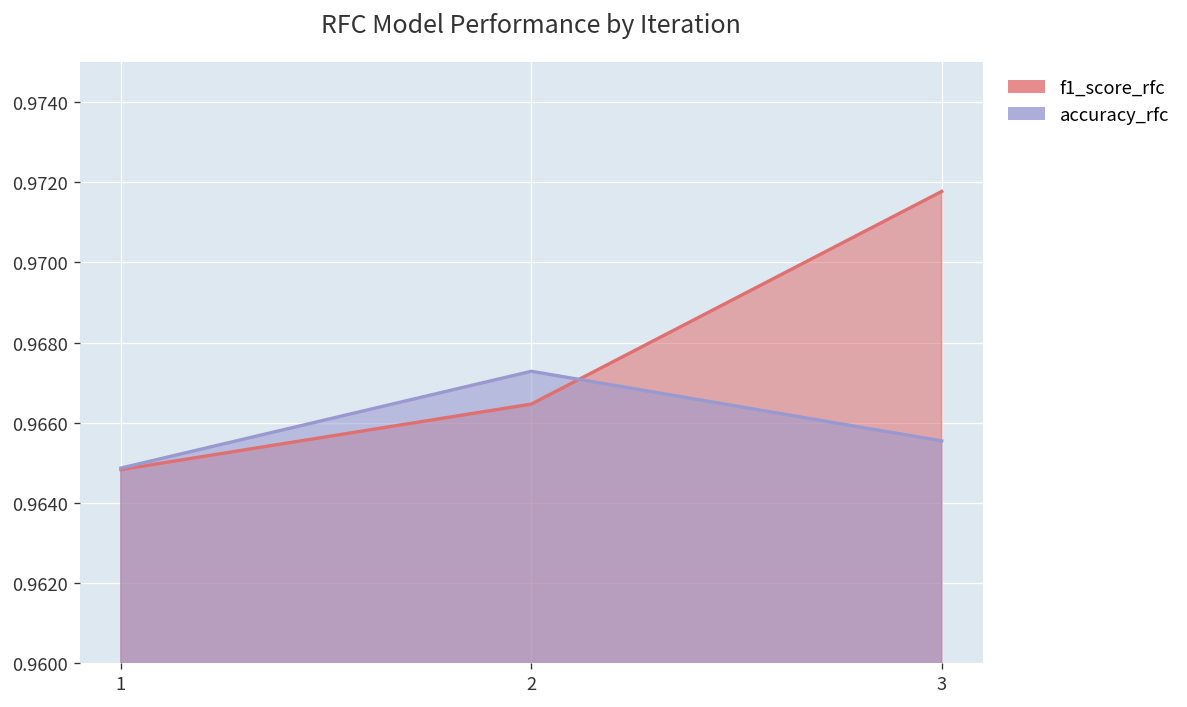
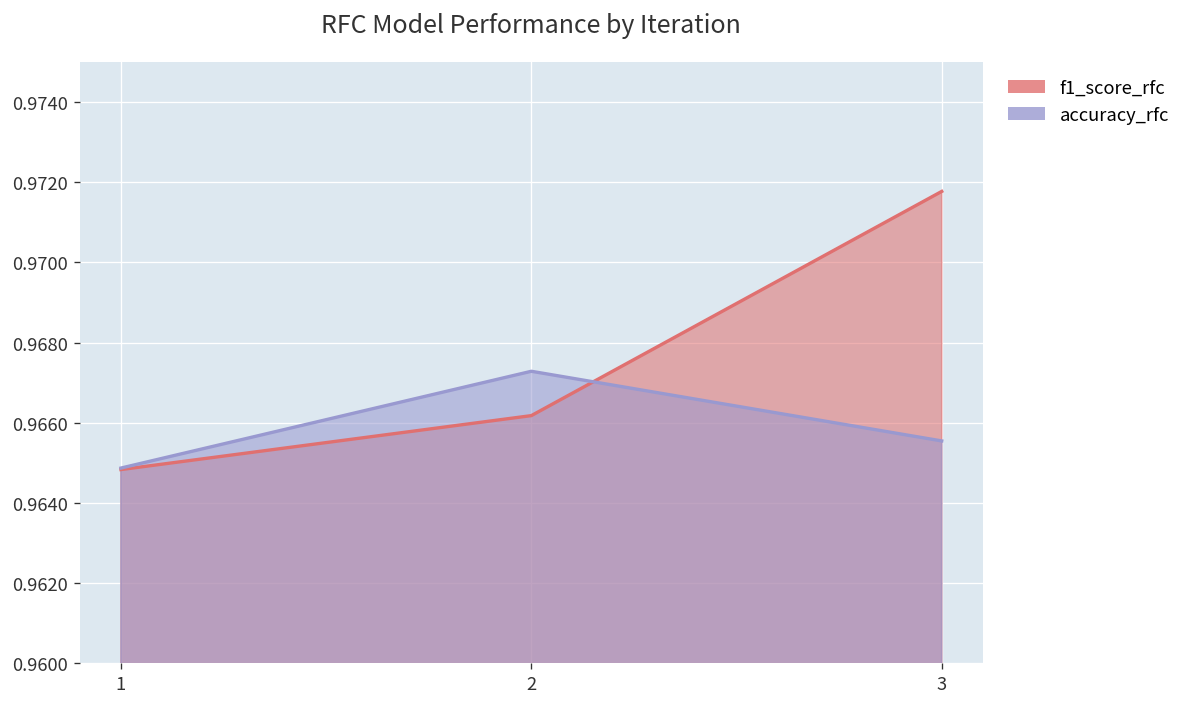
  {
    "f1_score_rfc": {
-     "2": 0.9665,
+     "2": 0.9662,
      "3": 0.9718
    },
    "accuracy_rfc": {
      "2": 0.9673,
      "3": 0.9655
    }
  }
